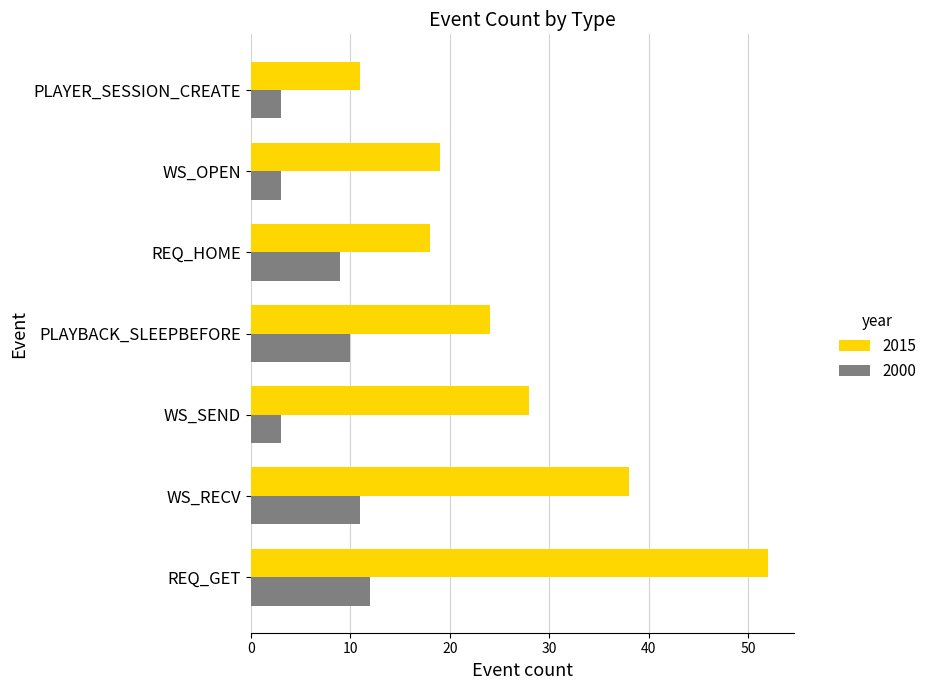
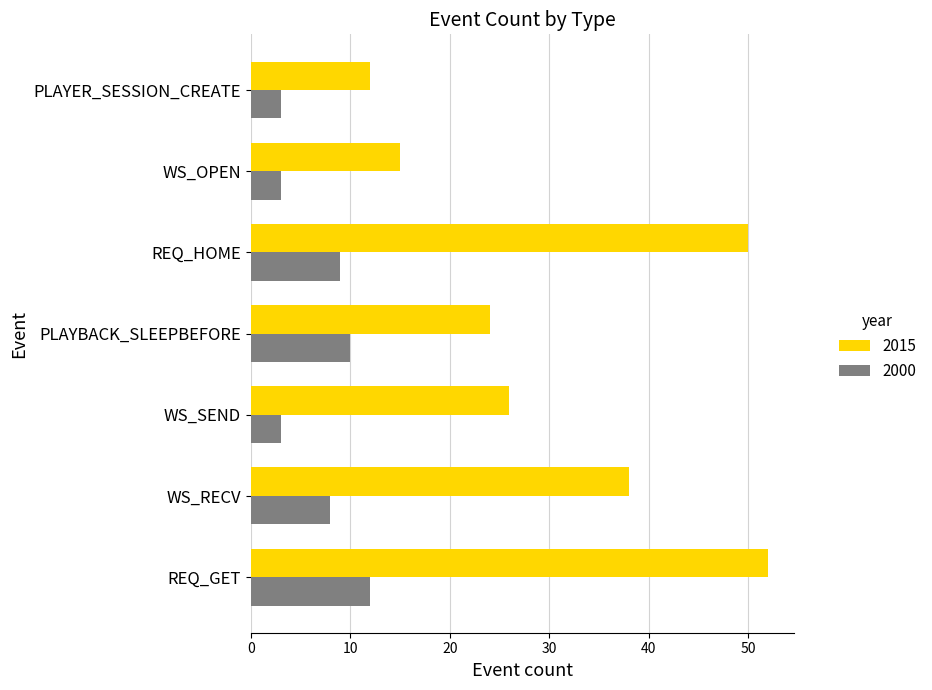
  {
    "2015": {
-     "PLAYER_SESSION_CREATE": 11,
-     "WS_OPEN": 19,
-     "REQ_HOME": 18,
+     "PLAYER_SESSION_CREATE": 12,
+     "WS_OPEN": 15,
+     "REQ_HOME": 50,
      "PLAYBACK_SLEEPBEFORE": 24,
-     "WS_SEND": 28,
+     "WS_SEND": 26,
      "WS_RECV": 38,
      "REQ_GET": 52
    },
    "2000": {
      "PLAYER_SESSION_CREATE": 3,
      "WS_OPEN": 3,
      "REQ_HOME": 9,
      "PLAYBACK_SLEEPBEFORE": 10,
      "WS_SEND": 3,
-     "WS_RECV": 11,
+     "WS_RECV": 8,
      "REQ_GET": 12
    }
  }
